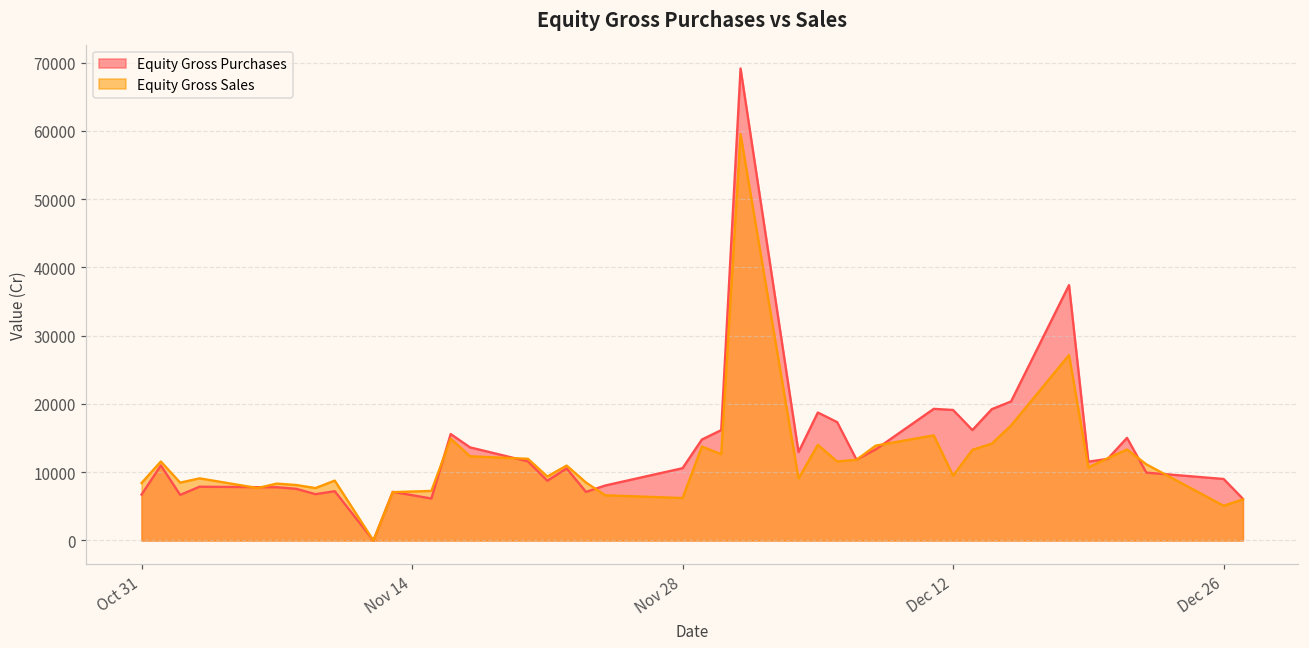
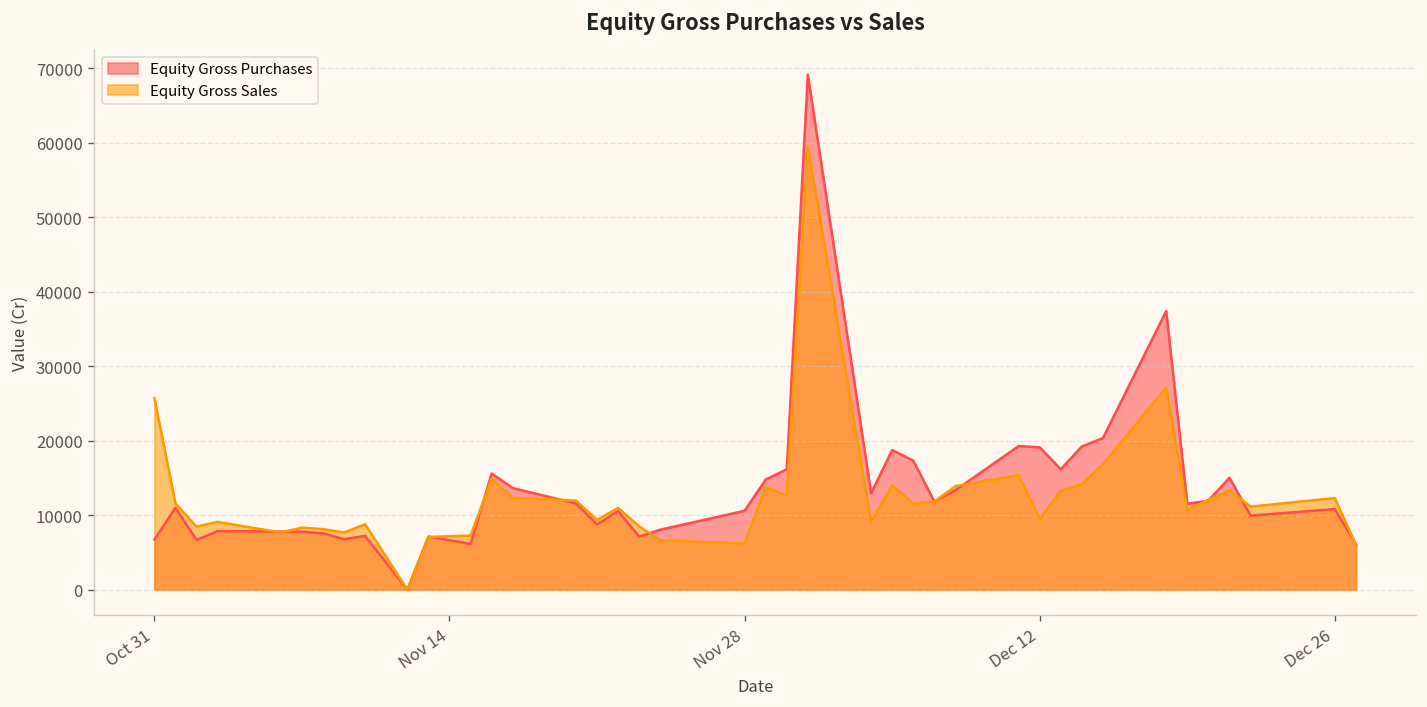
  {
    "Equity Gross Purchases": {
      "Oct 31": 7000,
      "Nov 28": 11000,
      "Dec 12": 19000,
-     "Dec 26": 9000
+     "Dec 26": 11000
    },
    "Equity Gross Sales": {
-     "Oct 31": 8000,
+     "Oct 31": 26000,
      "Nov 28": 6000,
      "Dec 12": 9000,
-     "Dec 26": 5000
+     "Dec 26": 12000
    }
  }
